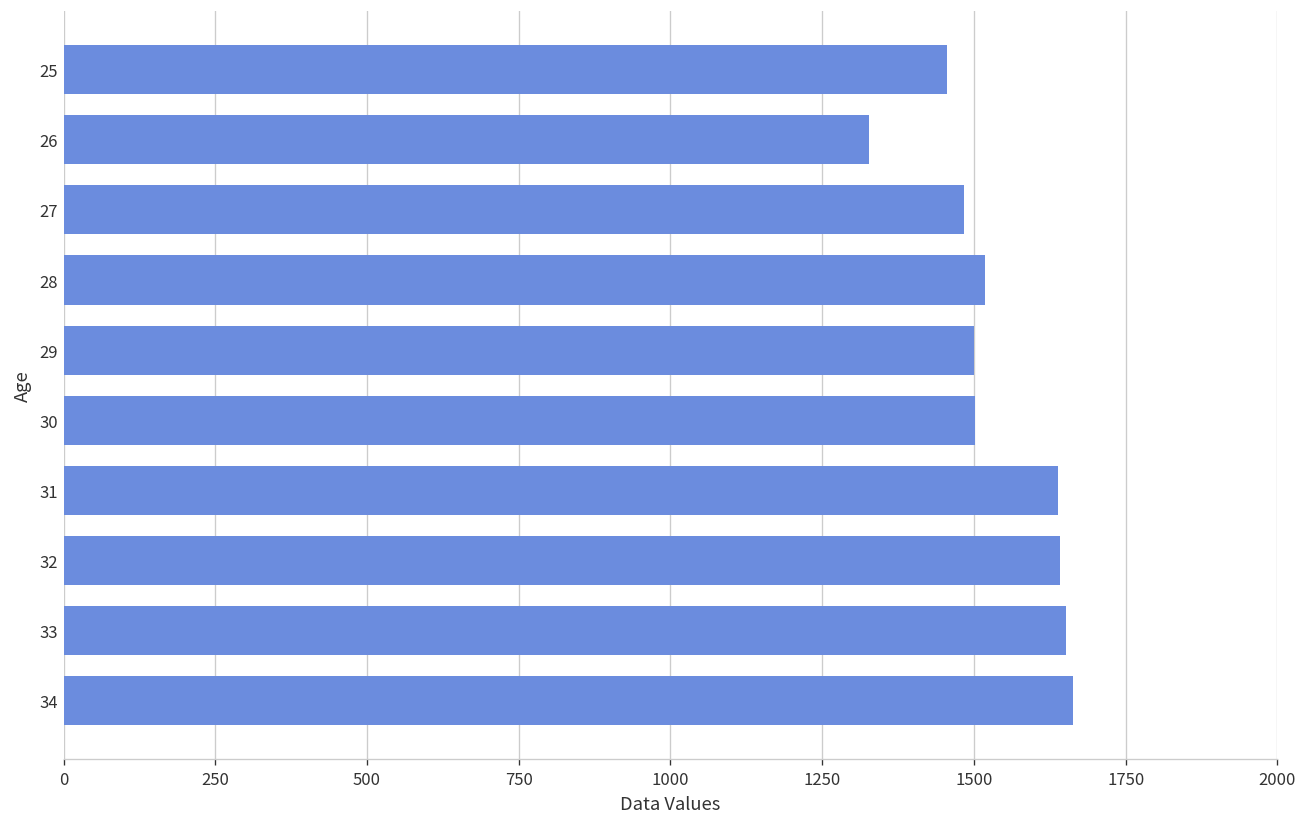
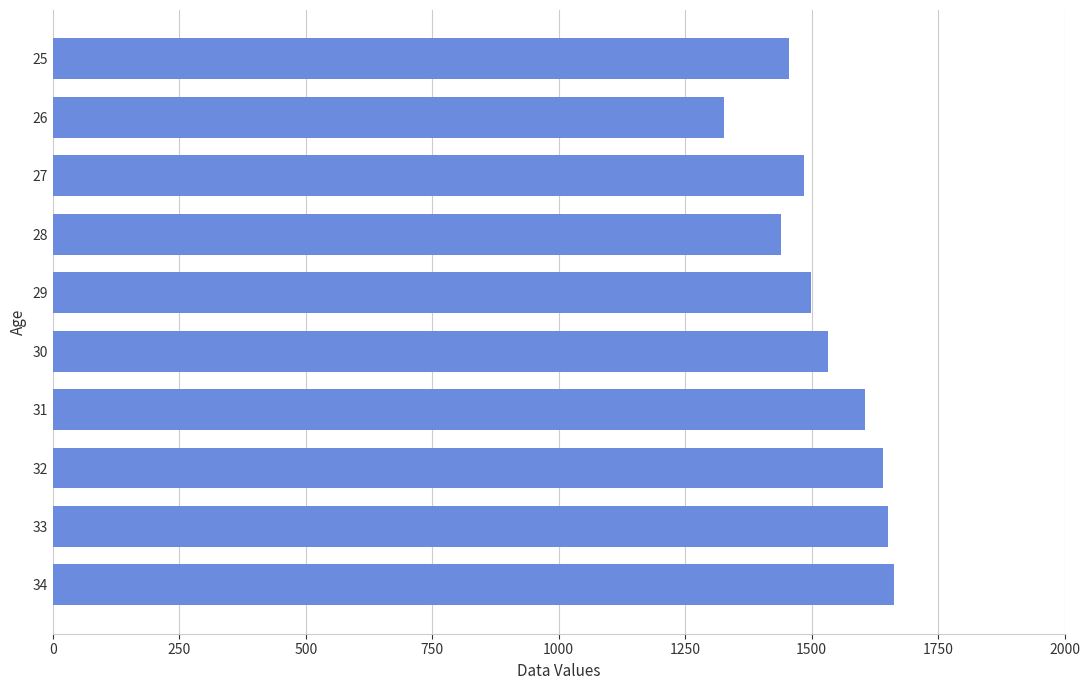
  {
    "25": 1460,
    "26": 1330,
    "27": 1480,
-   "28": 1520,
+   "28": 1440,
    "29": 1500,
-   "30": 1500,
-   "31": 1640,
+   "30": 1530,
+   "31": 1600,
    "32": 1640,
    "33": 1650,
    "34": 1660
  }
